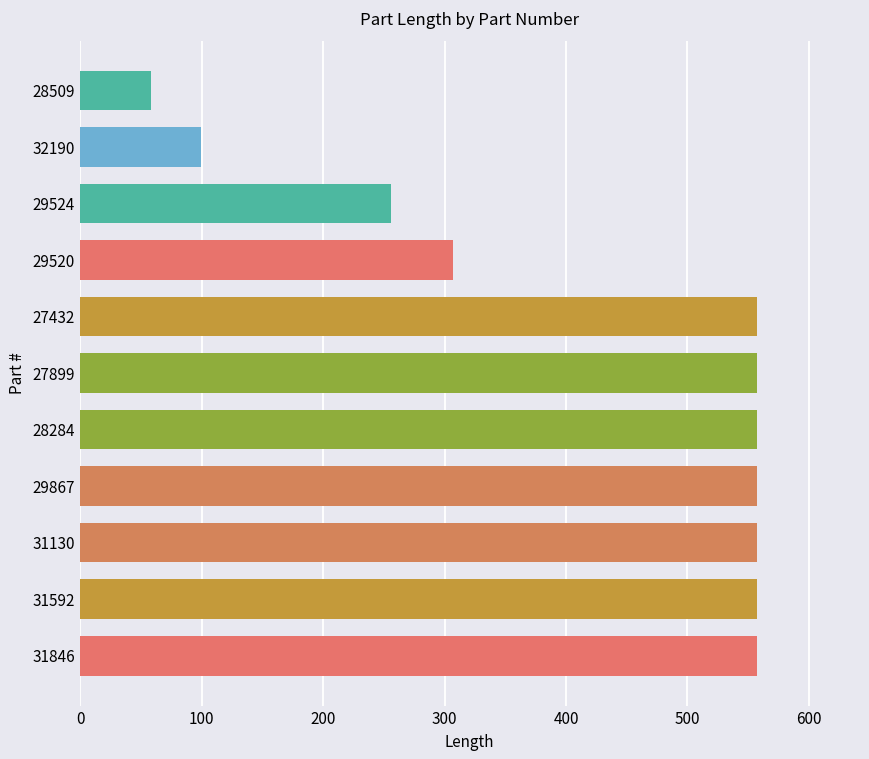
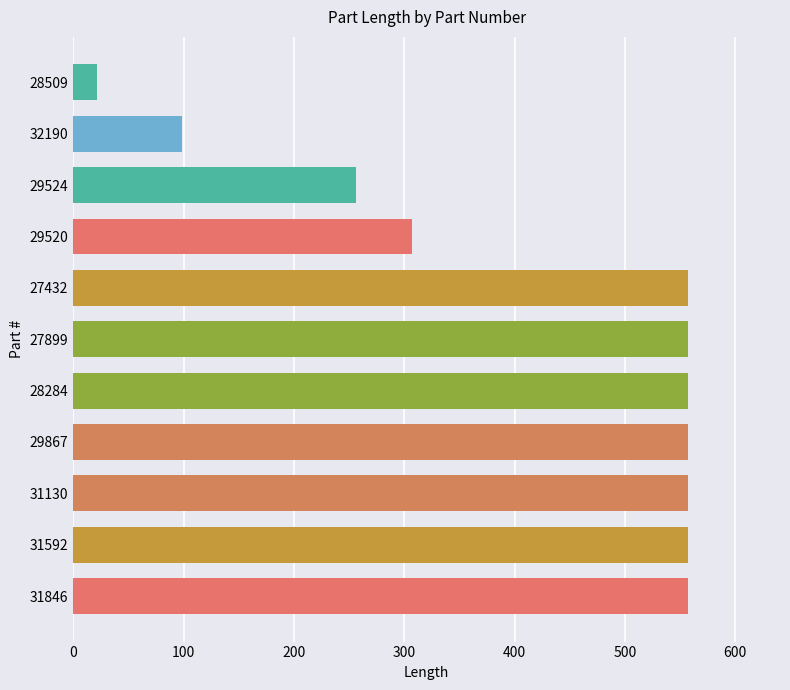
  {
-   "28509": 58,
+   "28509": 22,
    "32190": 99,
    "29524": 256,
    "29520": 307,
    "27432": 557,
    "27899": 557,
    "28284": 557,
    "29867": 557,
    "31130": 557,
    "31592": 557,
    "31846": 557
  }
